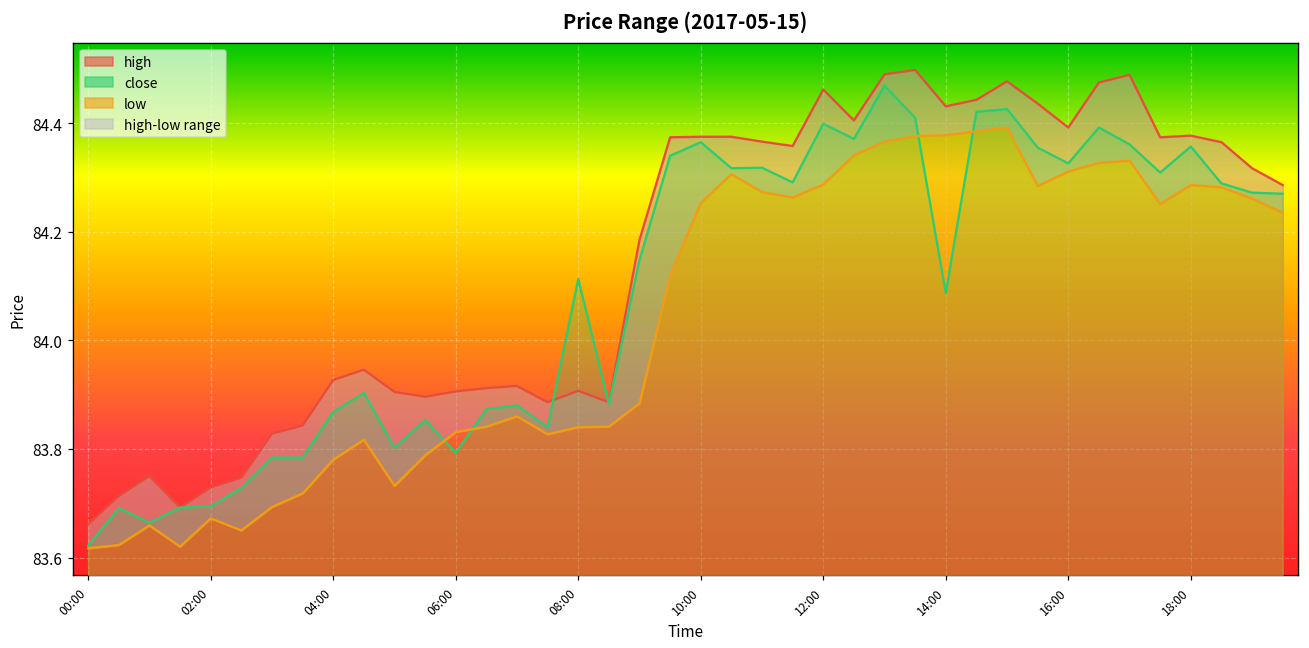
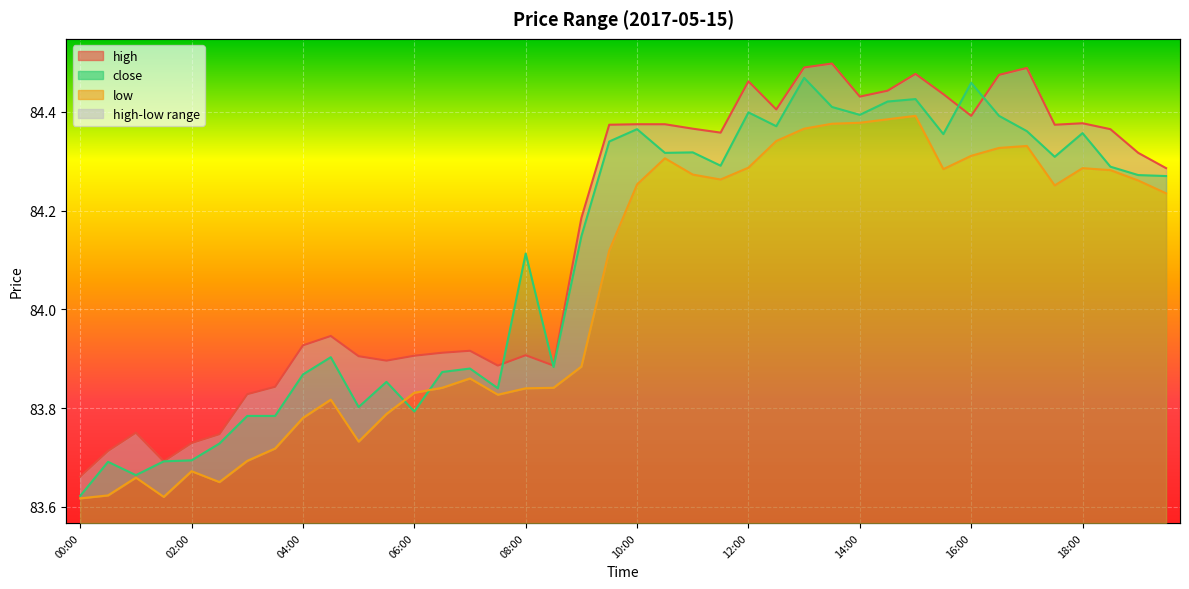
  {
    "close": {
      "02:00": 83.69,
      "04:00": 83.87,
      "06:00": 83.79,
      "08:00": 84.11,
      "10:00": 84.37,
      "12:00": 84.40,
-     "14:00": 84.09,
-     "16:00": 84.33,
+     "14:00": 84.39,
+     "16:00": 84.46,
      "18:00": 84.36
    }
  }
